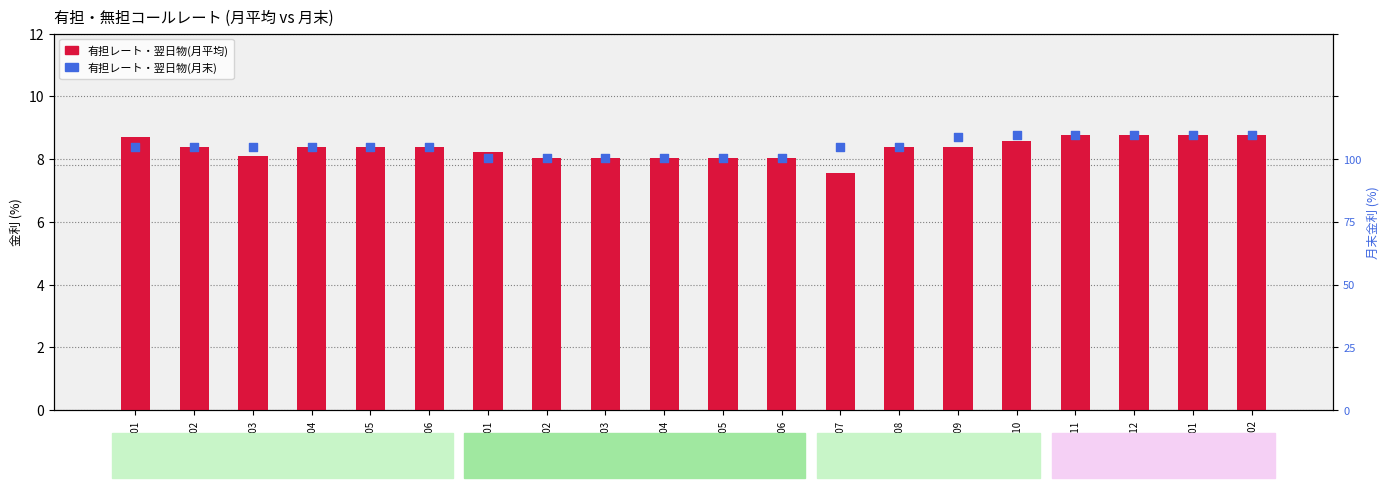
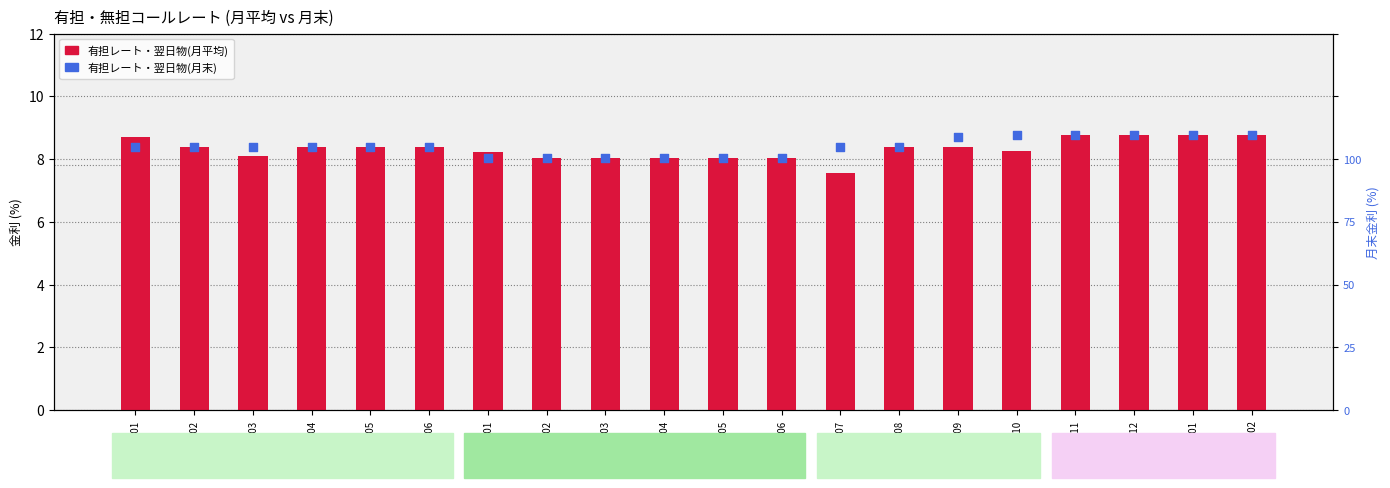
  {
    "有担レート・翌日物(月平均)": {
      "1960-01": 8.7,
      "1960-02": 8.4,
      "1960-03": 8.1,
      "1960-04": 8.4,
      "1960-05": 8.4,
      "1960-06": 8.4,
      "1961-01": 8.2,
      "1961-02": 8.0,
      "1961-03": 8.0,
      "1961-04": 8.0,
      "1961-05": 8.0,
      "1961-06": 8.0,
      "1961-07": 7.6,
      "1961-08": 8.4,
      "1961-09": 8.4,
-     "1961-10": 8.6,
+     "1961-10": 8.3,
      "1961-11": 8.8,
      "1961-12": 8.8,
      "1962-01": 8.8,
      "1962-02": 8.8
    }
  }
